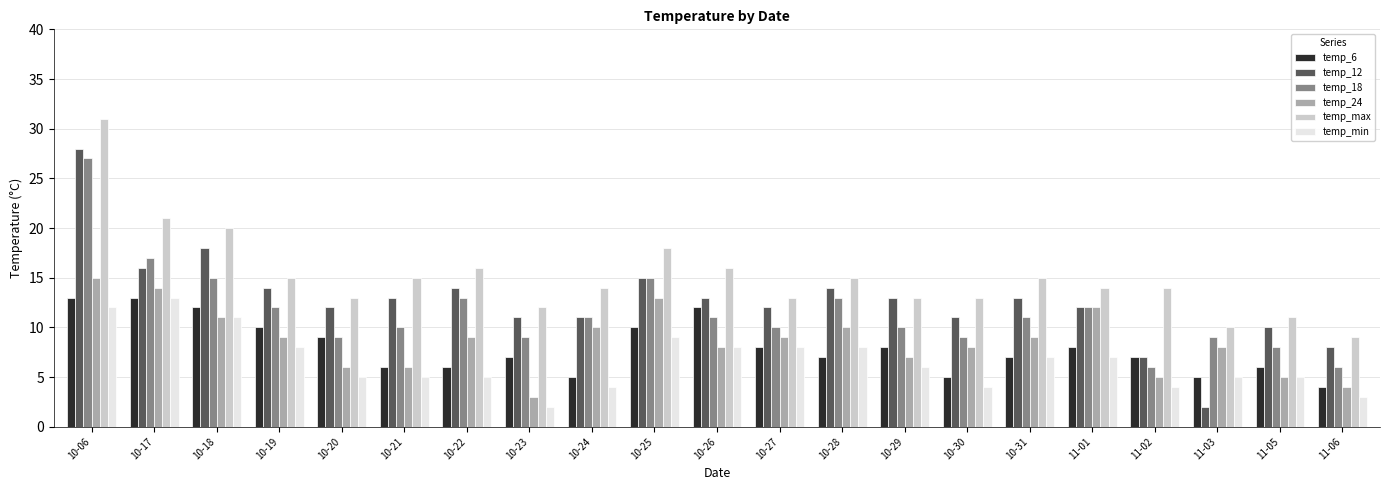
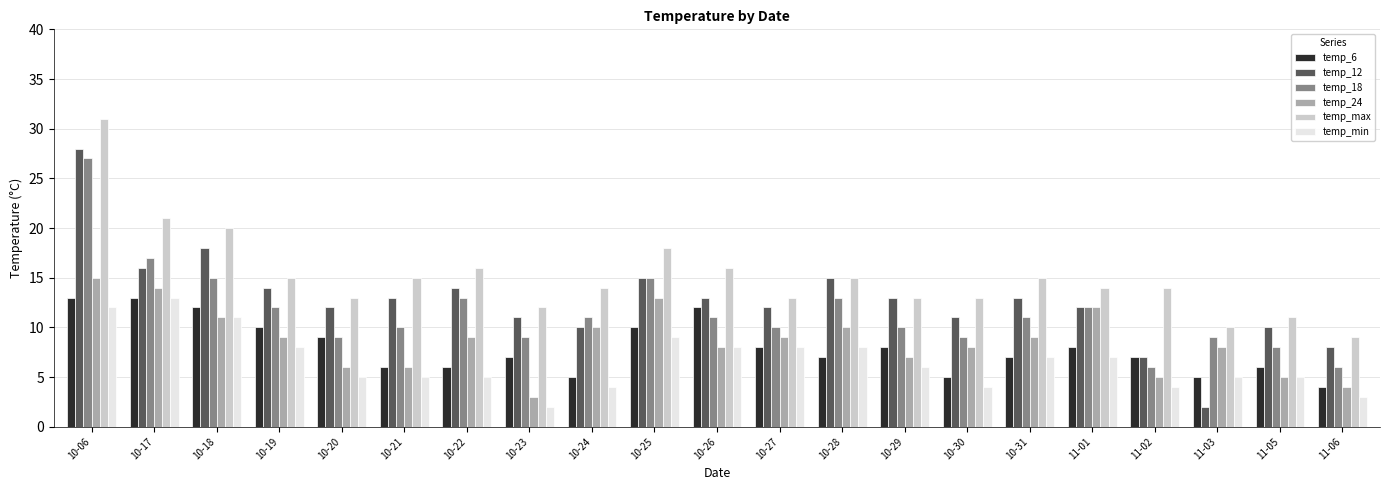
  {
    "temp_6": {
      "10-06": 13,
      "10-17": 13,
      "10-18": 12,
      "10-19": 10,
      "10-20": 9,
      "10-21": 6,
      "10-22": 6,
      "10-23": 7,
      "10-24": 5,
      "10-25": 10,
      "10-26": 12,
      "10-27": 8,
      "10-28": 7,
      "10-29": 8,
      "10-30": 5,
      "10-31": 7,
      "11-01": 8,
      "11-02": 7,
      "11-03": 5,
      "11-05": 6,
      "11-06": 4
    },
    "temp_12": {
      "10-06": 28,
      "10-17": 16,
      "10-18": 18,
      "10-19": 14,
      "10-20": 12,
      "10-21": 13,
      "10-22": 14,
      "10-23": 11,
-     "10-24": 11,
+     "10-24": 10,
      "10-25": 15,
      "10-26": 13,
      "10-27": 12,
-     "10-28": 14,
+     "10-28": 15,
      "10-29": 13,
      "10-30": 11,
      "10-31": 13,
      "11-01": 12,
      "11-02": 7,
      "11-03": 2,
      "11-05": 10,
      "11-06": 8
    }
  }
